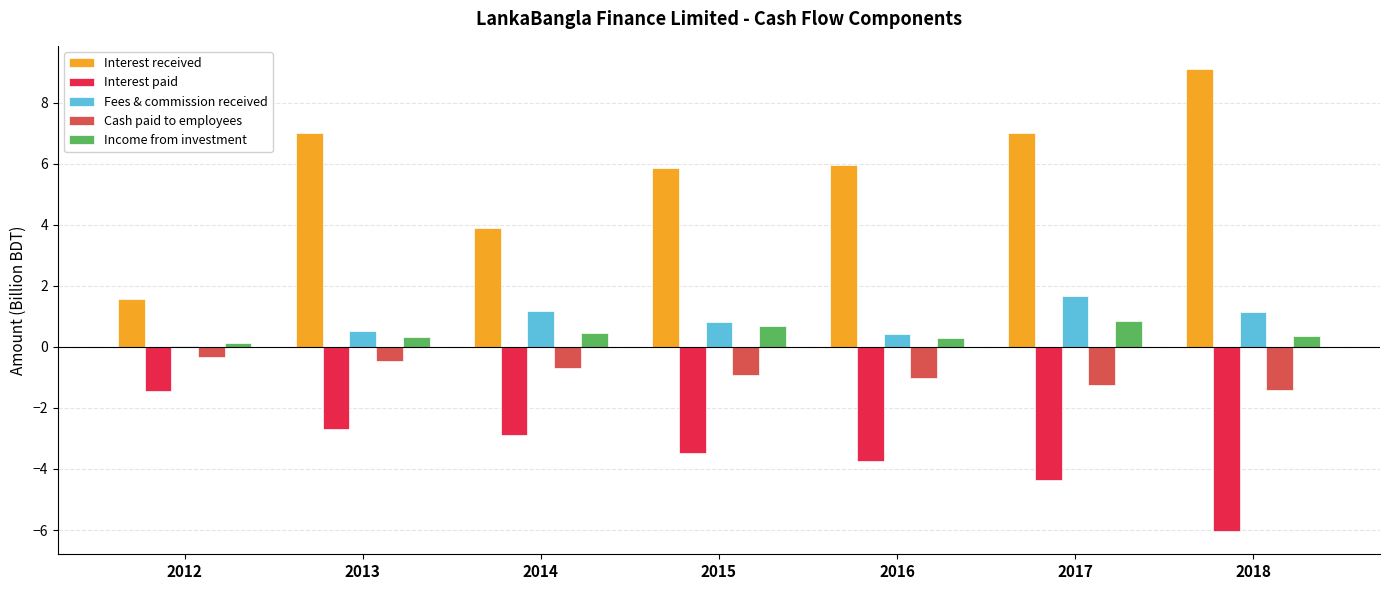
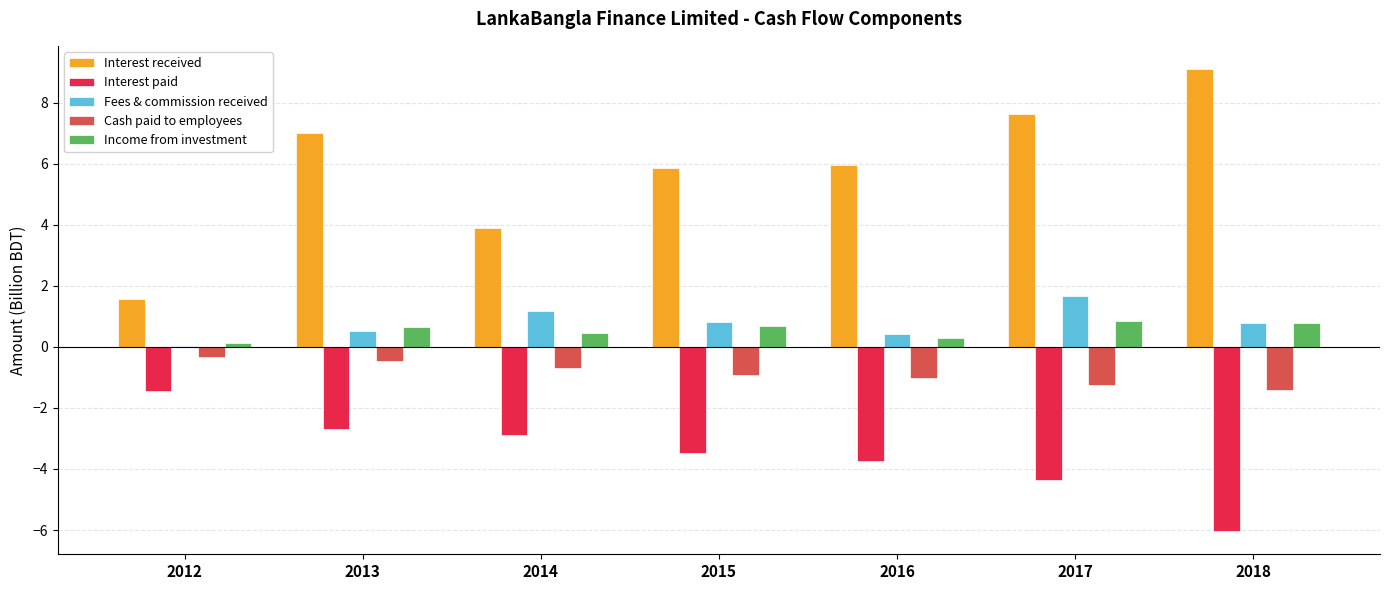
  {
    "Interest received": {
      "2012": 1.6,
      "2013": 7.0,
      "2014": 3.9,
      "2015": 5.9,
      "2016": 6.0,
-     "2017": 7.0,
+     "2017": 7.6,
      "2018": 9.1
    },
    "Fees & commission received": {
      "2013": 0.5,
      "2014": 1.2,
      "2015": 0.8,
      "2016": 0.4,
      "2017": 1.7,
-     "2018": 1.1
+     "2018": 0.8
    },
    "Income from investment": {
      "2012": 0.1,
-     "2013": 0.3,
+     "2013": 0.6,
      "2014": 0.5,
      "2015": 0.7,
      "2016": 0.3,
      "2017": 0.8,
-     "2018": 0.4
+     "2018": 0.8
    }
  }
